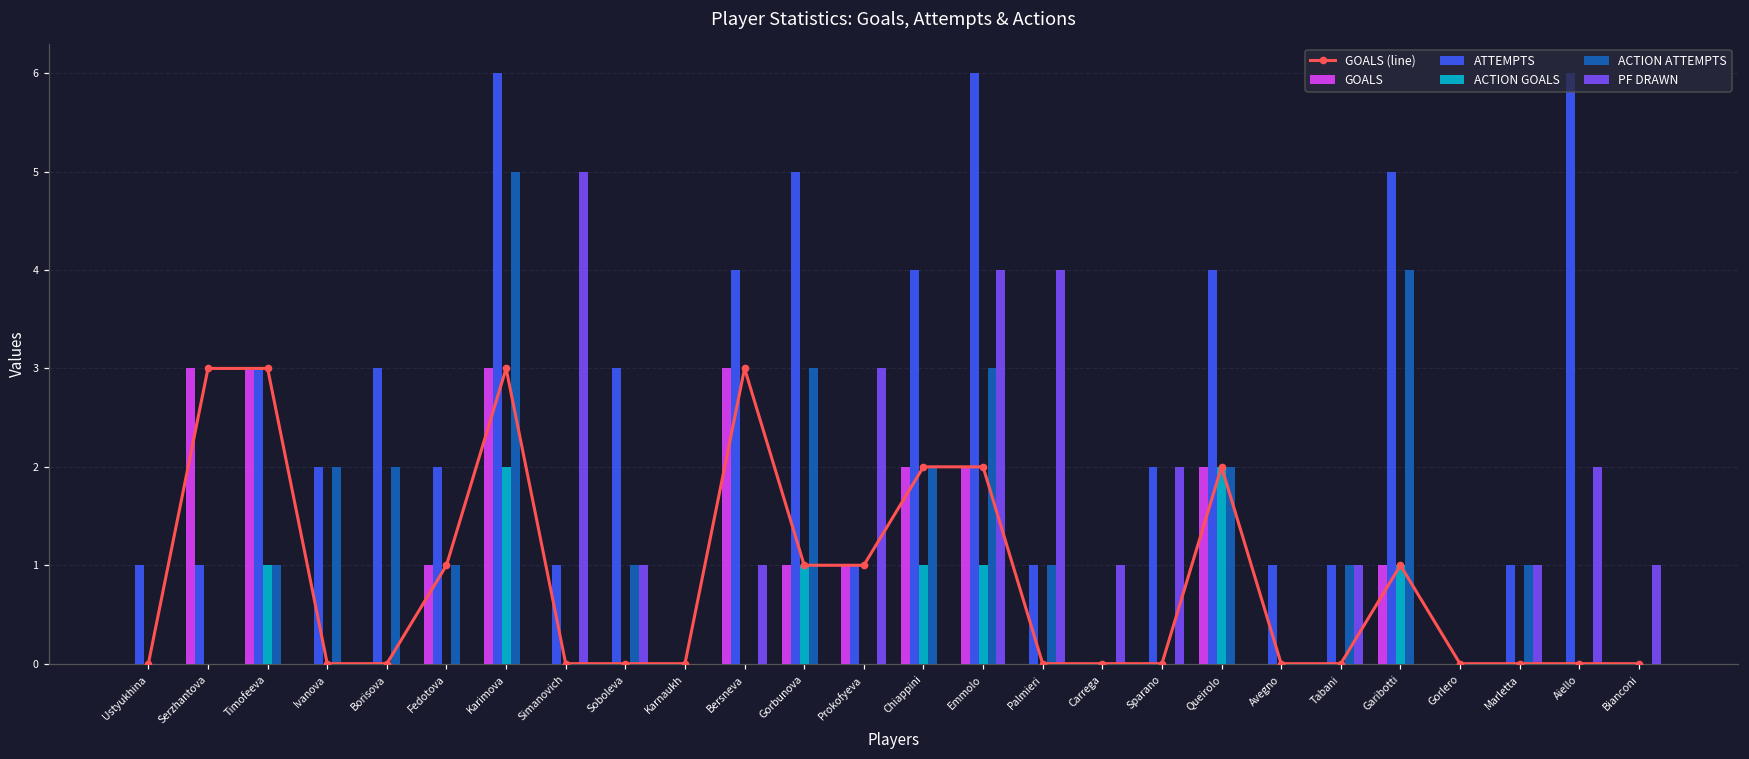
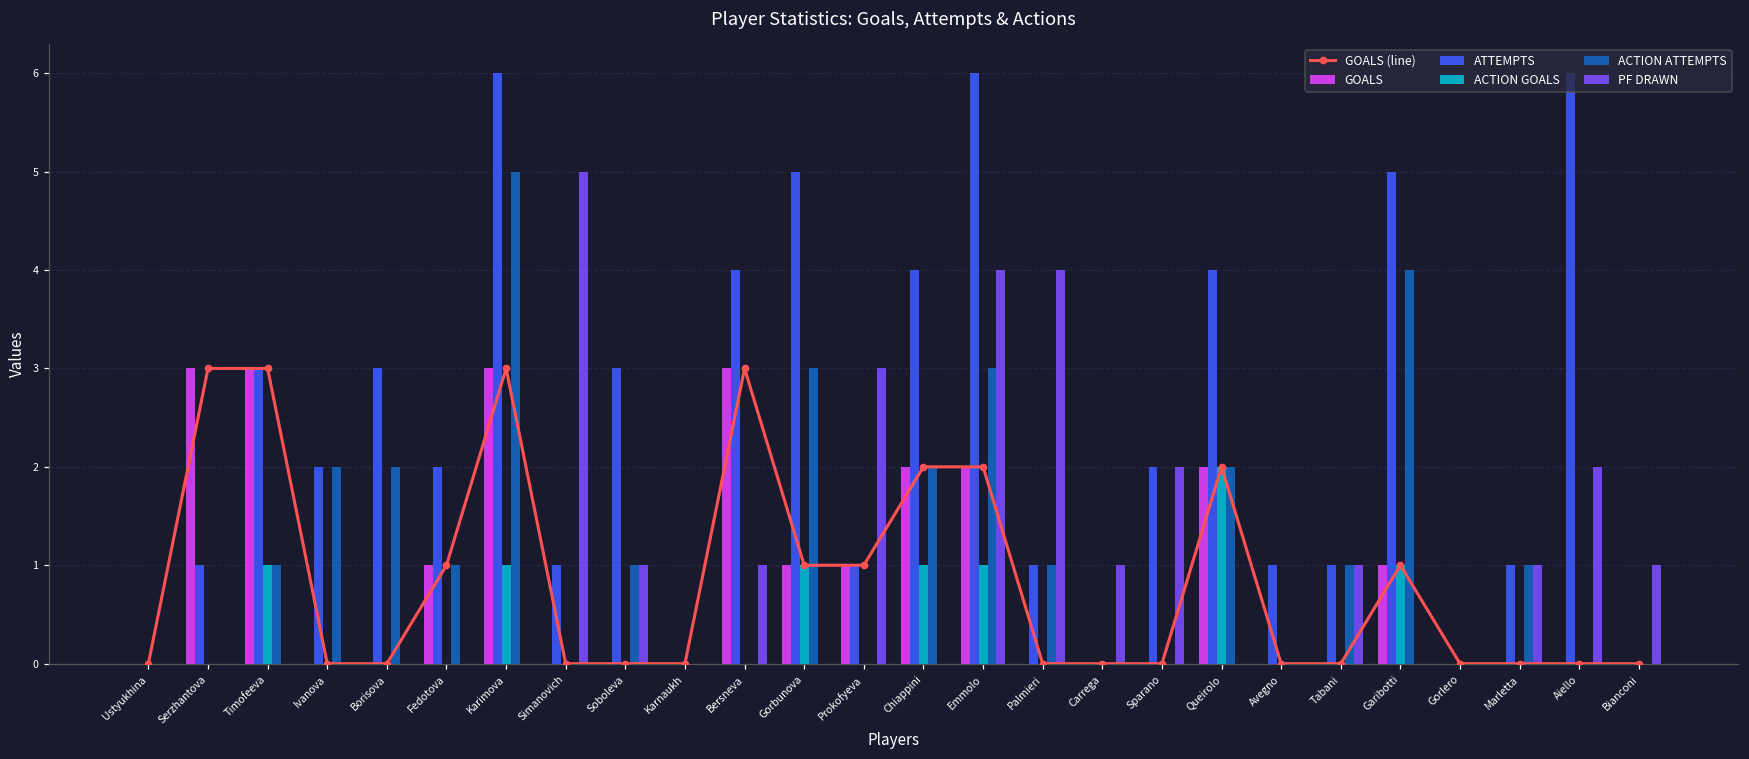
  {
    "GOALS": {
      "Ustyukhina": 0,
      "Serzhantova": 3,
      "Timofeeva": 3,
      "Ivanova": 0,
      "Borisova": 0,
      "Fedotova": 1,
      "Karimova": 3,
      "Simanovich": 0,
      "Soboleva": 0,
      "Karnaukh": 0,
      "Bersneva": 3,
      "Gorbunova": 1,
      "Prokofyeva": 1,
      "Chiappini": 2,
      "Emmolo": 2,
      "Palmieri": 0,
      "Carrega": 0,
      "Sparano": 0,
      "Queirolo": 2,
      "Avegno": 0,
      "Tabani": 0,
      "Garibotti": 1,
      "Gorlero": 0,
      "Marletta": 0,
      "Aiello": 0,
      "Bianconi": 0
    },
    "GOALS (line)": {
      "Ustyukhina": 0,
      "Serzhantova": 3,
      "Timofeeva": 3,
      "Ivanova": 0,
      "Borisova": 0,
      "Fedotova": 1,
      "Karimova": 3,
      "Simanovich": 0,
      "Soboleva": 0,
      "Karnaukh": 0,
      "Bersneva": 3,
      "Gorbunova": 1,
      "Prokofyeva": 1,
      "Chiappini": 2,
      "Emmolo": 2,
      "Palmieri": 0,
      "Carrega": 0,
      "Sparano": 0,
      "Queirolo": 2,
      "Avegno": 0,
      "Tabani": 0,
      "Garibotti": 1,
      "Gorlero": 0,
      "Marletta": 0,
      "Aiello": 0,
      "Bianconi": 0
    },
    "ATTEMPTS": {
-     "Ustyukhina": 1,
+     "Ustyukhina": 0,
      "Serzhantova": 1,
      "Timofeeva": 3,
      "Ivanova": 2,
      "Borisova": 3,
      "Fedotova": 2,
      "Karimova": 6,
      "Simanovich": 1,
      "Soboleva": 3,
      "Karnaukh": 0,
      "Bersneva": 4,
      "Gorbunova": 5,
      "Prokofyeva": 1,
      "Chiappini": 4,
      "Emmolo": 6,
      "Palmieri": 1,
      "Carrega": 0,
      "Sparano": 2,
      "Queirolo": 4,
      "Avegno": 1,
      "Tabani": 1,
      "Garibotti": 5,
      "Gorlero": 0,
      "Marletta": 1,
      "Bianconi": 0
    },
    "ACTION GOALS": {
      "Ustyukhina": 0,
      "Serzhantova": 0,
      "Timofeeva": 1,
      "Ivanova": 0,
      "Borisova": 0,
      "Fedotova": 0,
-     "Karimova": 2,
+     "Karimova": 1,
      "Simanovich": 0,
      "Soboleva": 0,
      "Karnaukh": 0,
      "Bersneva": 0,
      "Gorbunova": 1,
      "Prokofyeva": 0,
      "Chiappini": 1,
      "Emmolo": 1,
      "Palmieri": 0,
      "Carrega": 0,
      "Sparano": 0,
      "Queirolo": 2,
      "Avegno": 0,
      "Tabani": 0,
      "Garibotti": 1,
      "Gorlero": 0,
      "Marletta": 0,
      "Aiello": 0,
      "Bianconi": 0
    },
    "ACTION ATTEMPTS": {
      "Ustyukhina": 0,
      "Serzhantova": 0,
      "Timofeeva": 1,
      "Ivanova": 2,
      "Borisova": 2,
      "Fedotova": 1,
      "Karimova": 5,
      "Simanovich": 0,
      "Soboleva": 1,
      "Karnaukh": 0,
      "Bersneva": 0,
      "Gorbunova": 3,
      "Prokofyeva": 0,
      "Chiappini": 2,
      "Emmolo": 3,
      "Palmieri": 1,
      "Carrega": 0,
      "Sparano": 0,
      "Queirolo": 2,
      "Avegno": 0,
      "Tabani": 1,
      "Garibotti": 4,
      "Gorlero": 0,
      "Marletta": 1,
      "Aiello": 0,
      "Bianconi": 0
    },
    "PF DRAWN": {
      "Ustyukhina": 0,
      "Serzhantova": 0,
      "Timofeeva": 0,
      "Ivanova": 0,
      "Borisova": 0,
      "Fedotova": 0,
      "Karimova": 0,
      "Simanovich": 5,
      "Soboleva": 1,
      "Karnaukh": 0,
      "Bersneva": 1,
      "Gorbunova": 0,
      "Prokofyeva": 3,
      "Chiappini": 0,
      "Emmolo": 4,
      "Palmieri": 4,
      "Carrega": 1,
      "Sparano": 2,
      "Queirolo": 0,
      "Avegno": 0,
      "Tabani": 1,
      "Garibotti": 0,
      "Gorlero": 0,
      "Marletta": 1,
      "Aiello": 2,
      "Bianconi": 1
    }
  }
